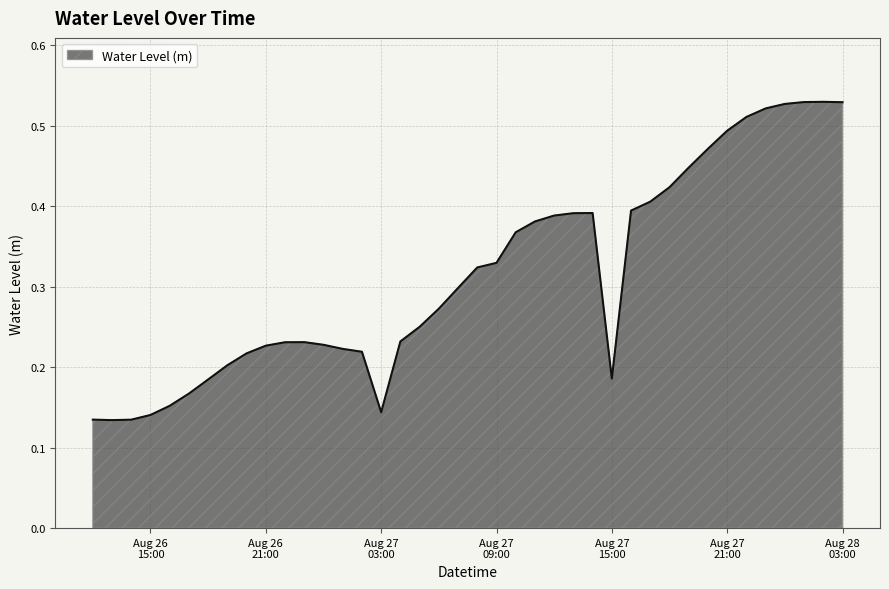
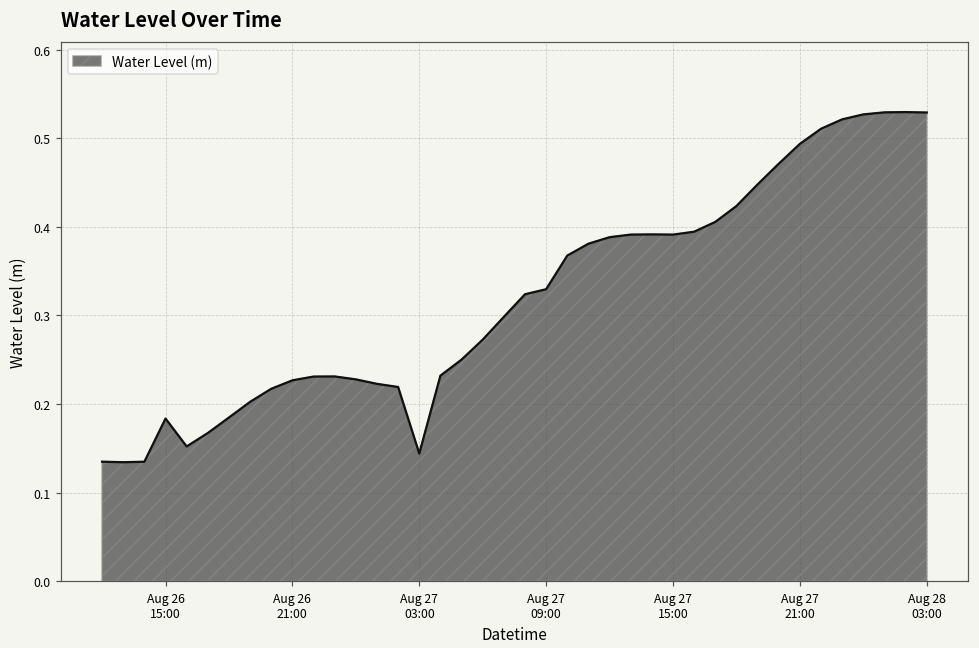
  {
-   "Aug 26 15:00": 0.14,
+   "Aug 26 15:00": 0.18,
    "Aug 26 21:00": 0.23,
    "Aug 27 03:00": 0.14,
    "Aug 27 09:00": 0.33,
-   "Aug 27 15:00": 0.19,
+   "Aug 27 15:00": 0.39,
    "Aug 27 21:00": 0.49,
    "Aug 28 03:00": 0.53
  }
